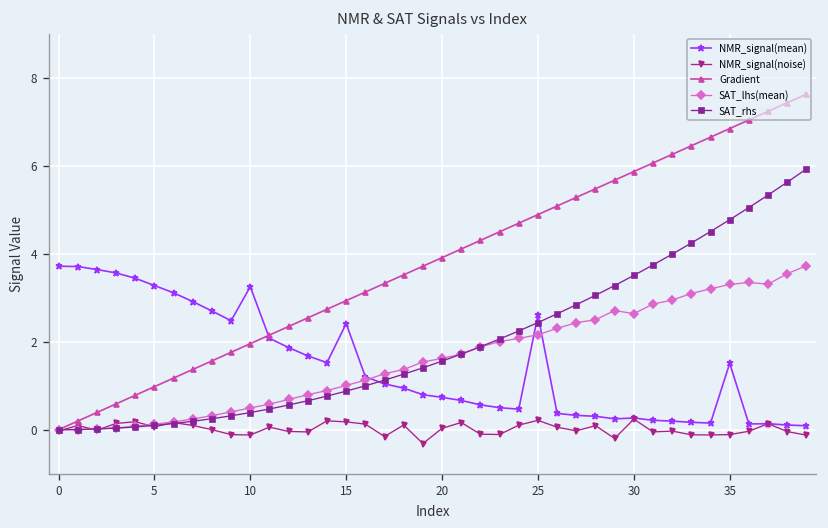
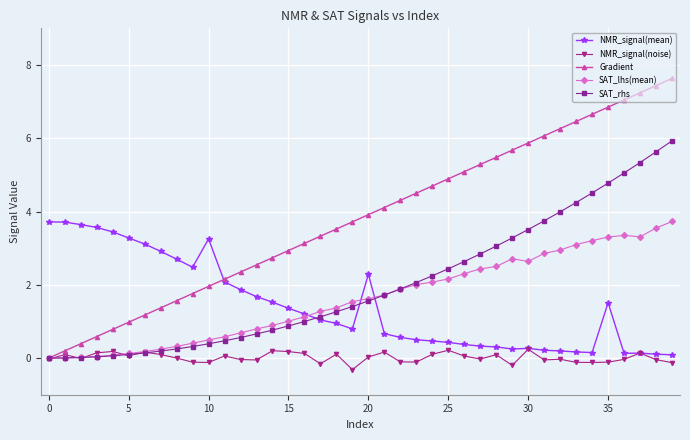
  {
    "NMR_signal(mean)": {
      "0": 3.7,
      "5": 3.3,
      "10": 3.3,
-     "15": 2.4,
-     "20": 0.7,
-     "25": 2.6,
+     "15": 1.4,
+     "20": 2.3,
+     "25": 0.4,
      "35": 1.5
    }
  }
